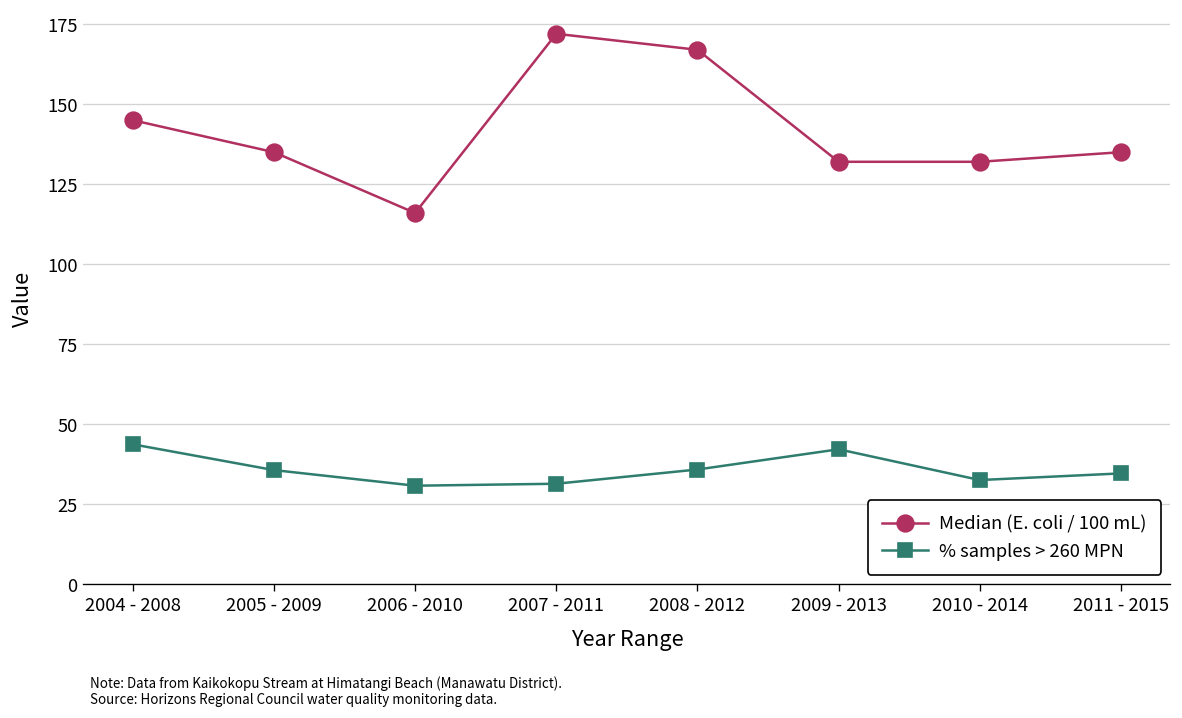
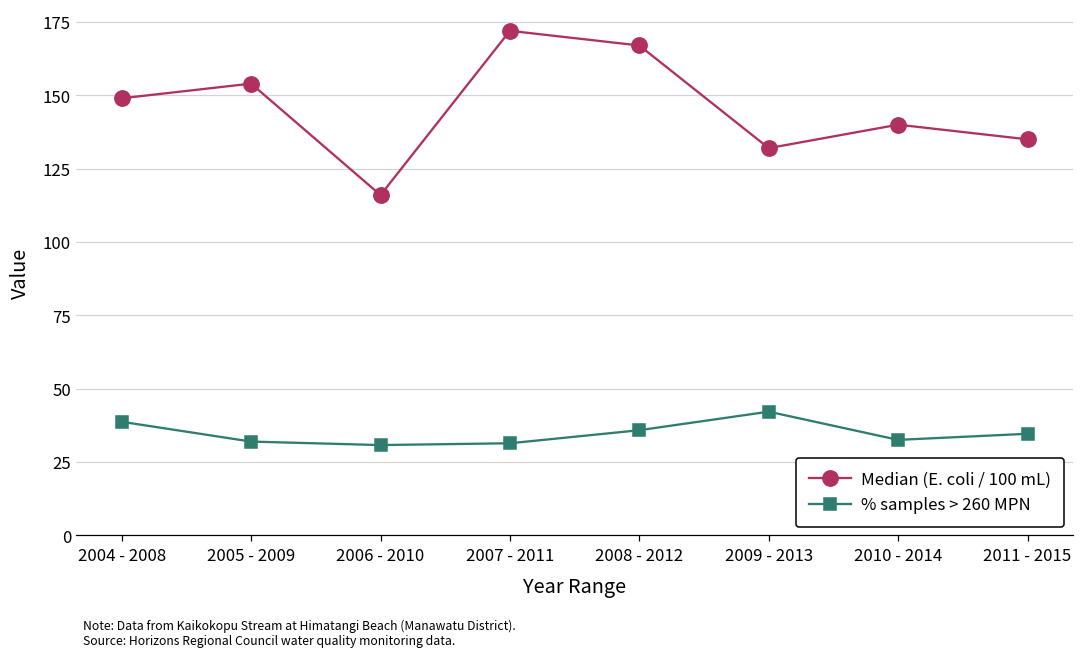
  {
    "Median (E. coli / 100 mL)": {
-     "2004 - 2008": 145,
-     "2005 - 2009": 135,
+     "2004 - 2008": 149,
+     "2005 - 2009": 154,
      "2006 - 2010": 116,
      "2007 - 2011": 172,
      "2008 - 2012": 167,
      "2009 - 2013": 132,
-     "2010 - 2014": 132,
+     "2010 - 2014": 140,
      "2011 - 2015": 135
    },
    "% samples > 260 MPN": {
-     "2004 - 2008": 44,
-     "2005 - 2009": 36,
+     "2004 - 2008": 39,
+     "2005 - 2009": 32,
      "2006 - 2010": 31,
      "2007 - 2011": 31,
      "2008 - 2012": 36,
      "2009 - 2013": 42,
      "2010 - 2014": 33,
      "2011 - 2015": 35
    }
  }
